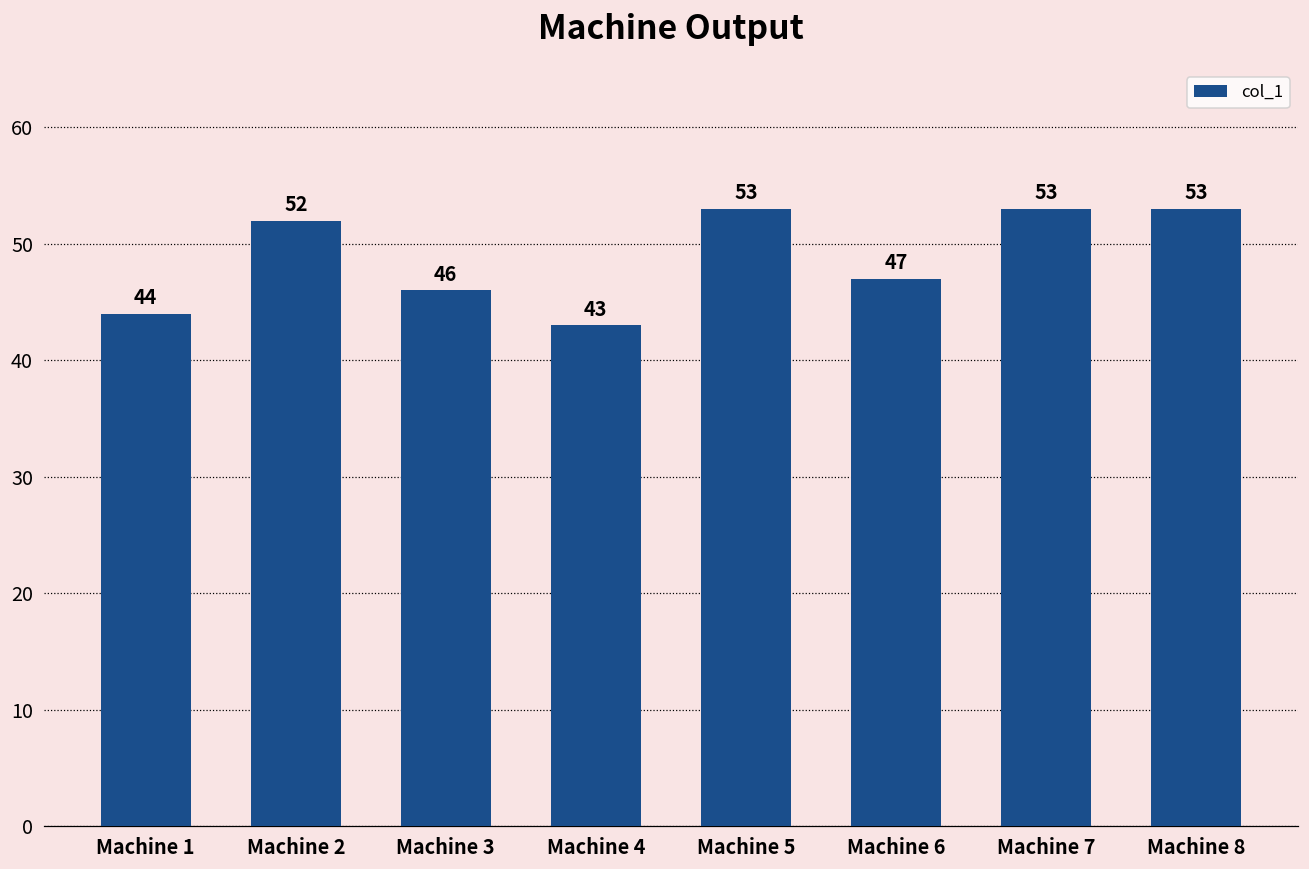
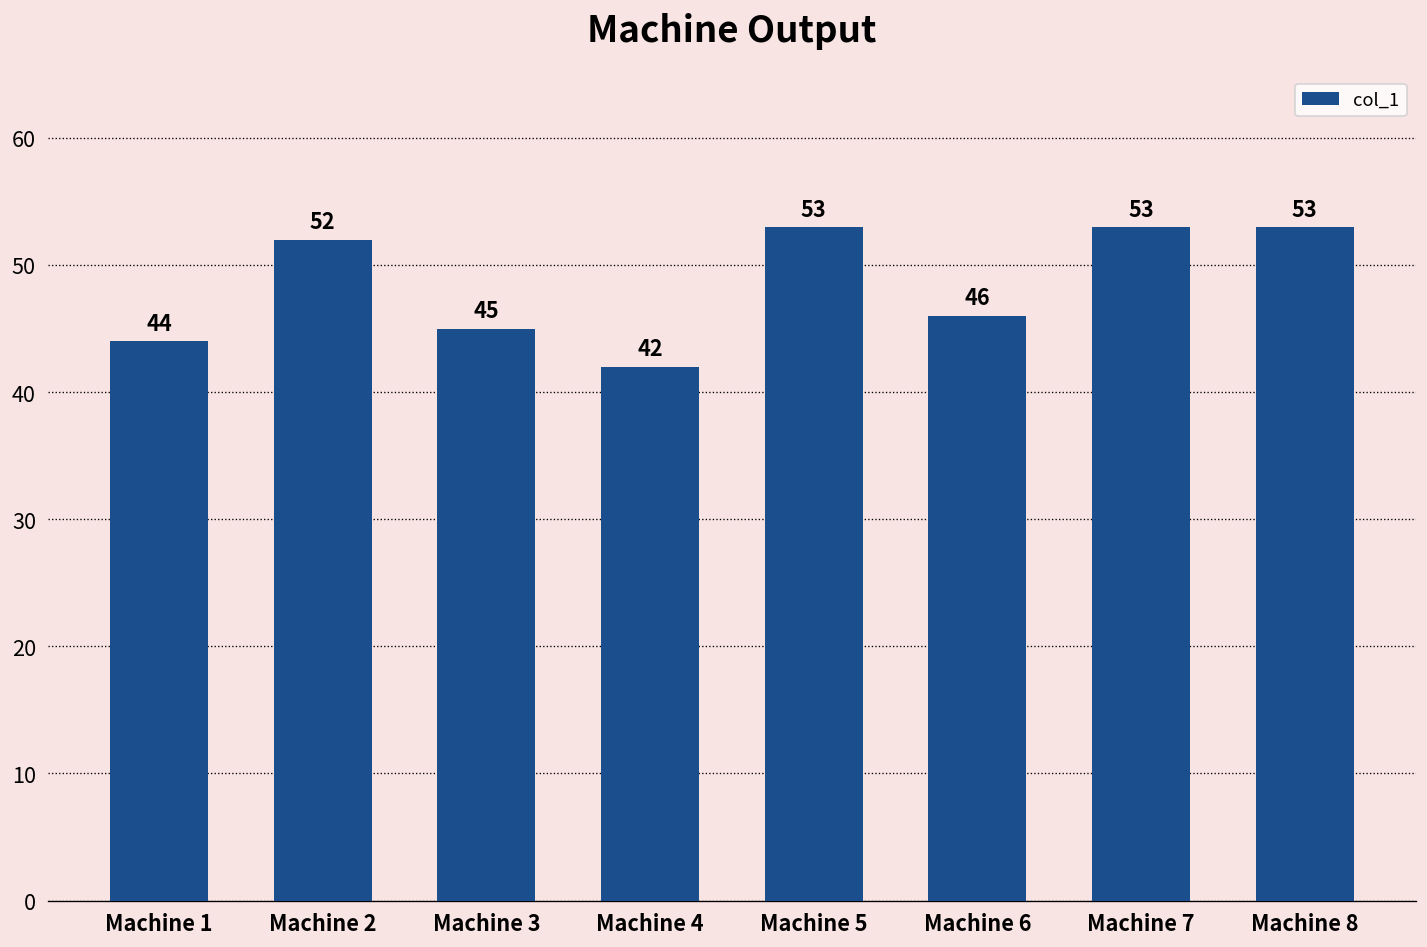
  {
    "Machine 1": 44,
    "Machine 2": 52,
-   "Machine 3": 46,
-   "Machine 4": 43,
+   "Machine 3": 45,
+   "Machine 4": 42,
    "Machine 5": 53,
-   "Machine 6": 47,
+   "Machine 6": 46,
    "Machine 7": 53,
    "Machine 8": 53
  }
